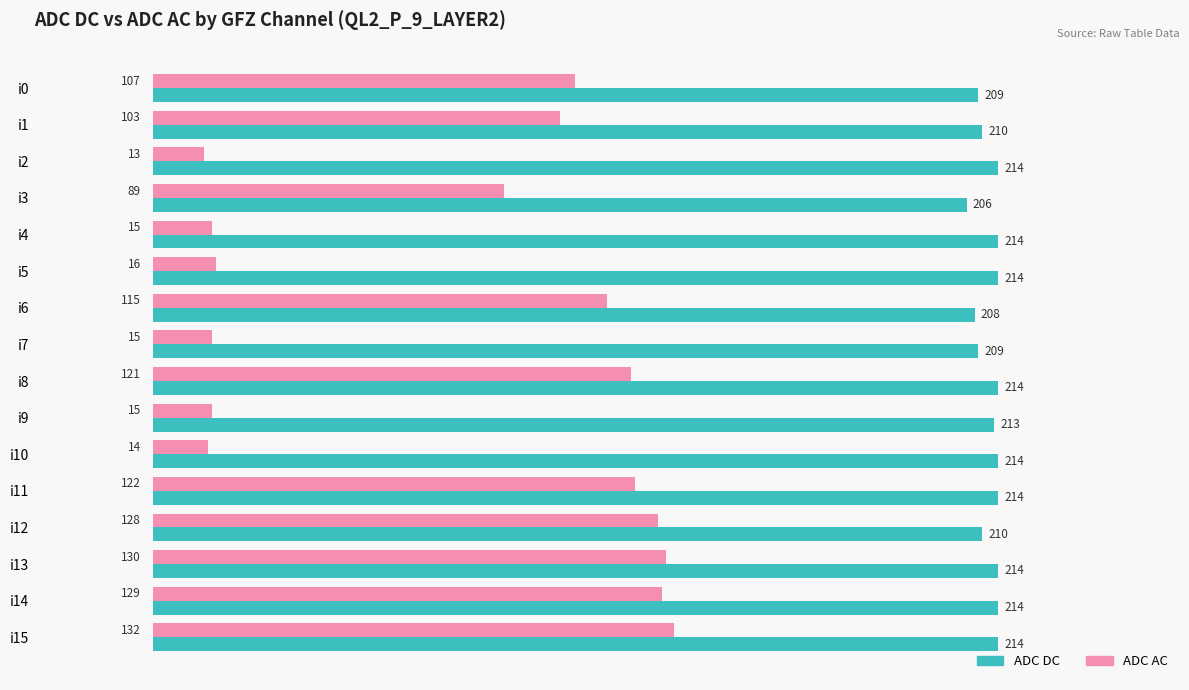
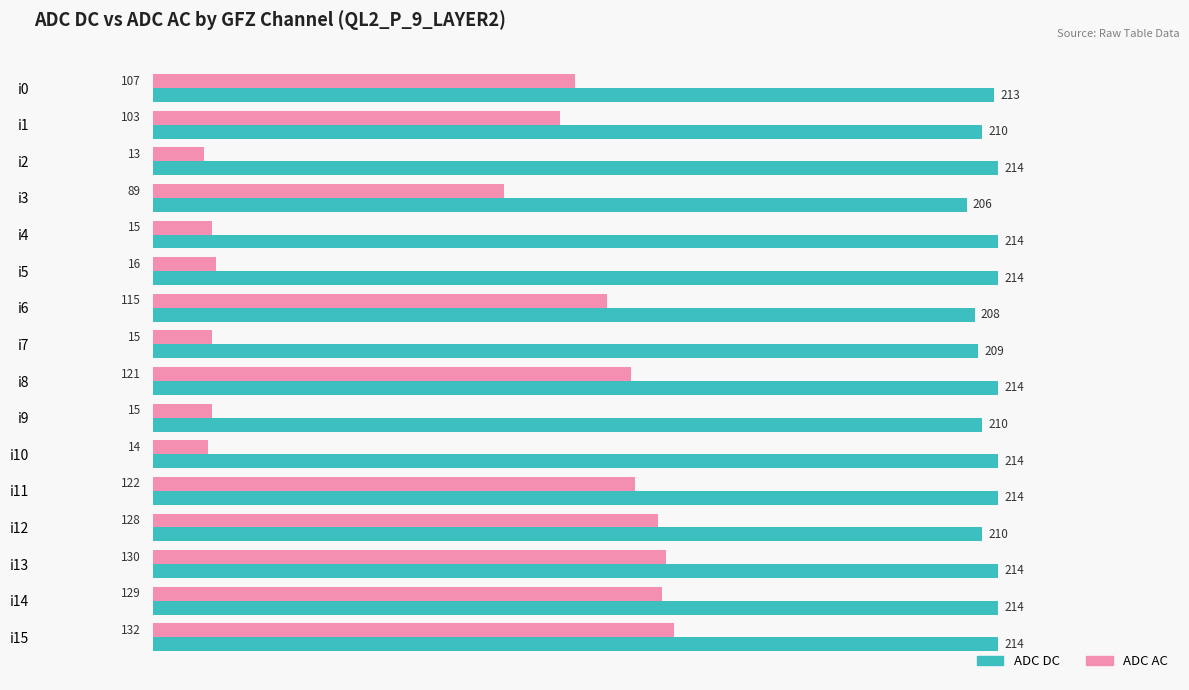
  {
    "ADC DC": {
-     "i0": 209,
+     "i0": 213,
      "i1": 210,
      "i2": 214,
      "i3": 206,
      "i4": 214,
      "i5": 214,
      "i6": 208,
      "i7": 209,
      "i8": 214,
-     "i9": 213,
+     "i9": 210,
      "i10": 214,
      "i11": 214,
      "i12": 210,
      "i13": 214,
      "i14": 214,
      "i15": 214
    }
  }
